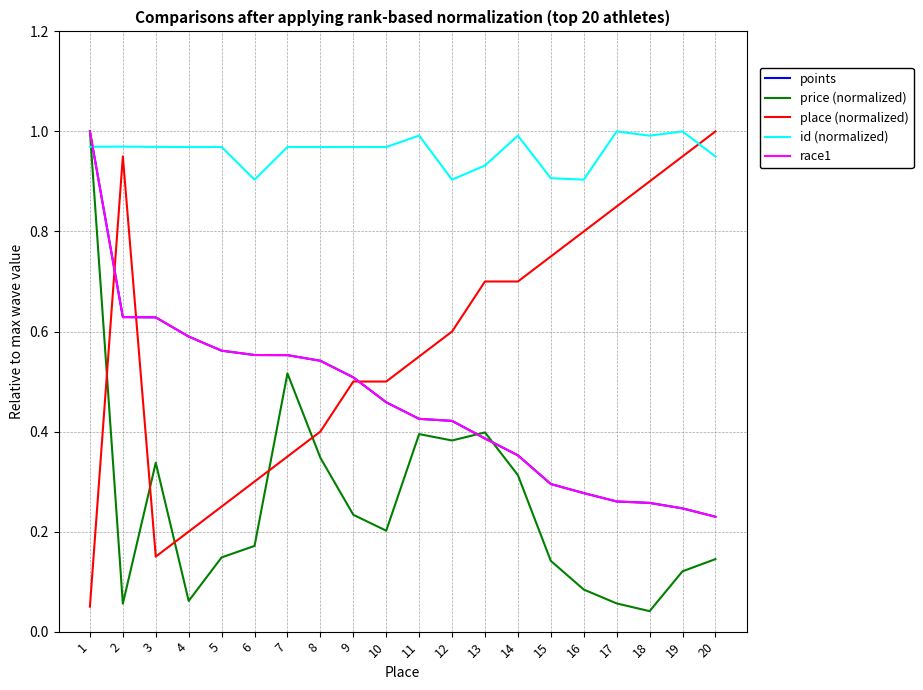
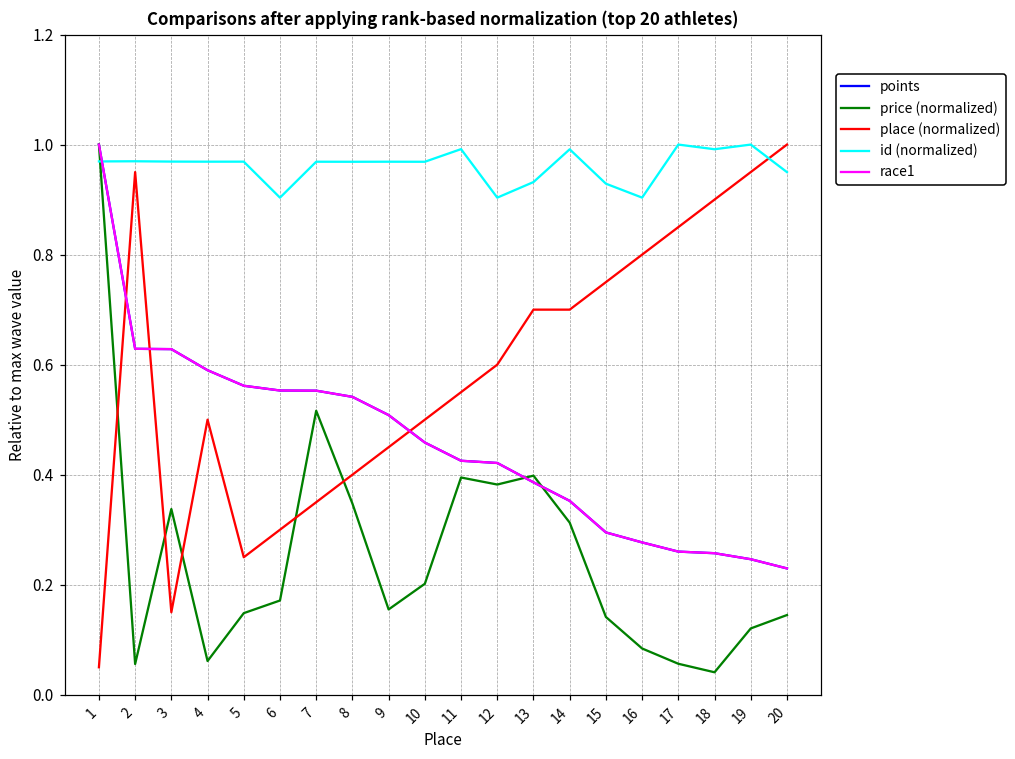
  {
    "race1": {
      "2": 0.63,
      "3": 0.63,
      "4": 0.59,
      "5": 0.56,
      "6": 0.55,
      "7": 0.55,
      "8": 0.54,
      "9": 0.51,
      "10": 0.46,
      "11": 0.43,
      "12": 0.42,
      "13": 0.39,
      "14": 0.35,
      "15": 0.30,
      "16": 0.28,
      "17": 0.26,
      "18": 0.26,
      "19": 0.25,
      "20": 0.23
    },
    "price (normalized)": {
      "2": 0.06,
      "3": 0.34,
      "4": 0.06,
      "5": 0.15,
      "6": 0.17,
      "7": 0.52,
      "8": 0.35,
-     "9": 0.23,
+     "9": 0.16,
      "10": 0.20,
      "11": 0.39,
      "12": 0.38,
      "13": 0.40,
      "14": 0.31,
      "15": 0.14,
      "16": 0.08,
      "17": 0.06,
      "18": 0.04,
      "19": 0.12,
      "20": 0.14
    },
    "place (normalized)": {
      "1": 0.05,
      "2": 0.95,
      "3": 0.15,
-     "4": 0.20,
+     "4": 0.50,
      "5": 0.25,
      "6": 0.30,
      "7": 0.35,
      "8": 0.40,
-     "9": 0.50,
+     "9": 0.45,
      "10": 0.50,
      "11": 0.55,
      "12": 0.60,
      "13": 0.70,
      "14": 0.70,
      "15": 0.75,
      "16": 0.80,
      "17": 0.85,
      "18": 0.90,
      "19": 0.95,
      "20": 1.00
    },
    "id (normalized)": {
      "1": 0.97,
      "2": 0.97,
      "3": 0.97,
      "4": 0.97,
      "5": 0.97,
      "6": 0.90,
      "7": 0.97,
      "8": 0.97,
      "9": 0.97,
      "10": 0.97,
      "11": 0.99,
      "12": 0.90,
      "13": 0.93,
      "14": 0.99,
-     "15": 0.91,
+     "15": 0.93,
      "16": 0.90,
      "17": 1.00,
      "18": 0.99,
      "19": 1.00,
      "20": 0.95
    }
  }
